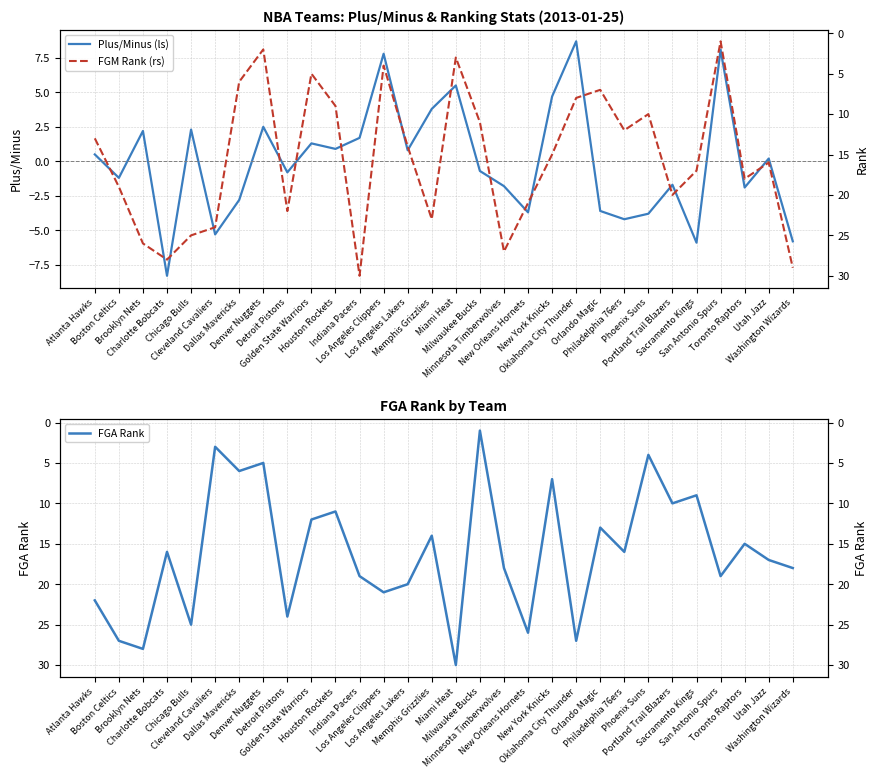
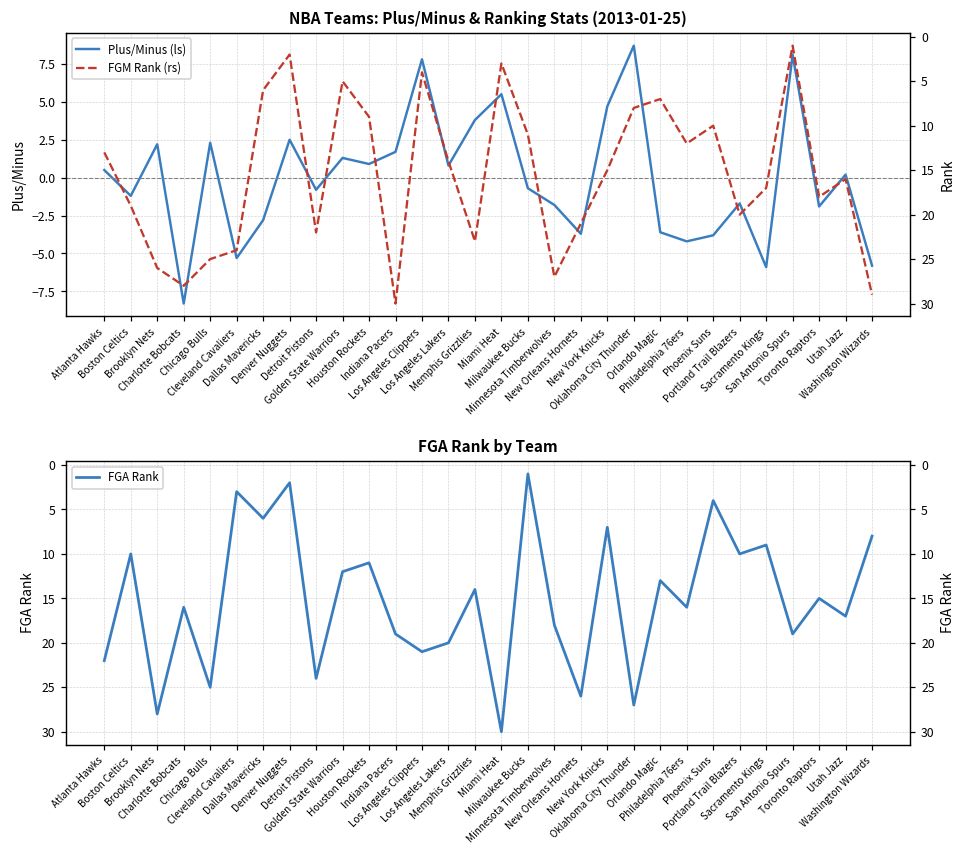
  {
    "FGA Rank by Team": {
      "Atlanta Hawks": 22,
-     "Boston Celtics": 27,
+     "Boston Celtics": 10,
      "Brooklyn Nets": 28,
      "Charlotte Bobcats": 16,
      "Chicago Bulls": 25,
      "Cleveland Cavaliers": 3,
      "Dallas Mavericks": 6,
-     "Denver Nuggets": 5,
+     "Denver Nuggets": 2,
      "Detroit Pistons": 24,
      "Golden State Warriors": 12,
      "Houston Rockets": 11,
      "Indiana Pacers": 19,
      "Los Angeles Clippers": 21,
      "Los Angeles Lakers": 20,
      "Memphis Grizzlies": 14,
      "Miami Heat": 30,
      "Milwaukee Bucks": 1,
      "Minnesota Timberwolves": 18,
      "New Orleans Hornets": 26,
      "New York Knicks": 7,
      "Oklahoma City Thunder": 27,
      "Orlando Magic": 13,
      "Philadelphia 76ers": 16,
      "Phoenix Suns": 4,
      "Portland Trail Blazers": 10,
      "Sacramento Kings": 9,
      "San Antonio Spurs": 19,
      "Toronto Raptors": 15,
      "Utah Jazz": 17,
-     "Washington Wizards": 18
+     "Washington Wizards": 8
    }
  }
